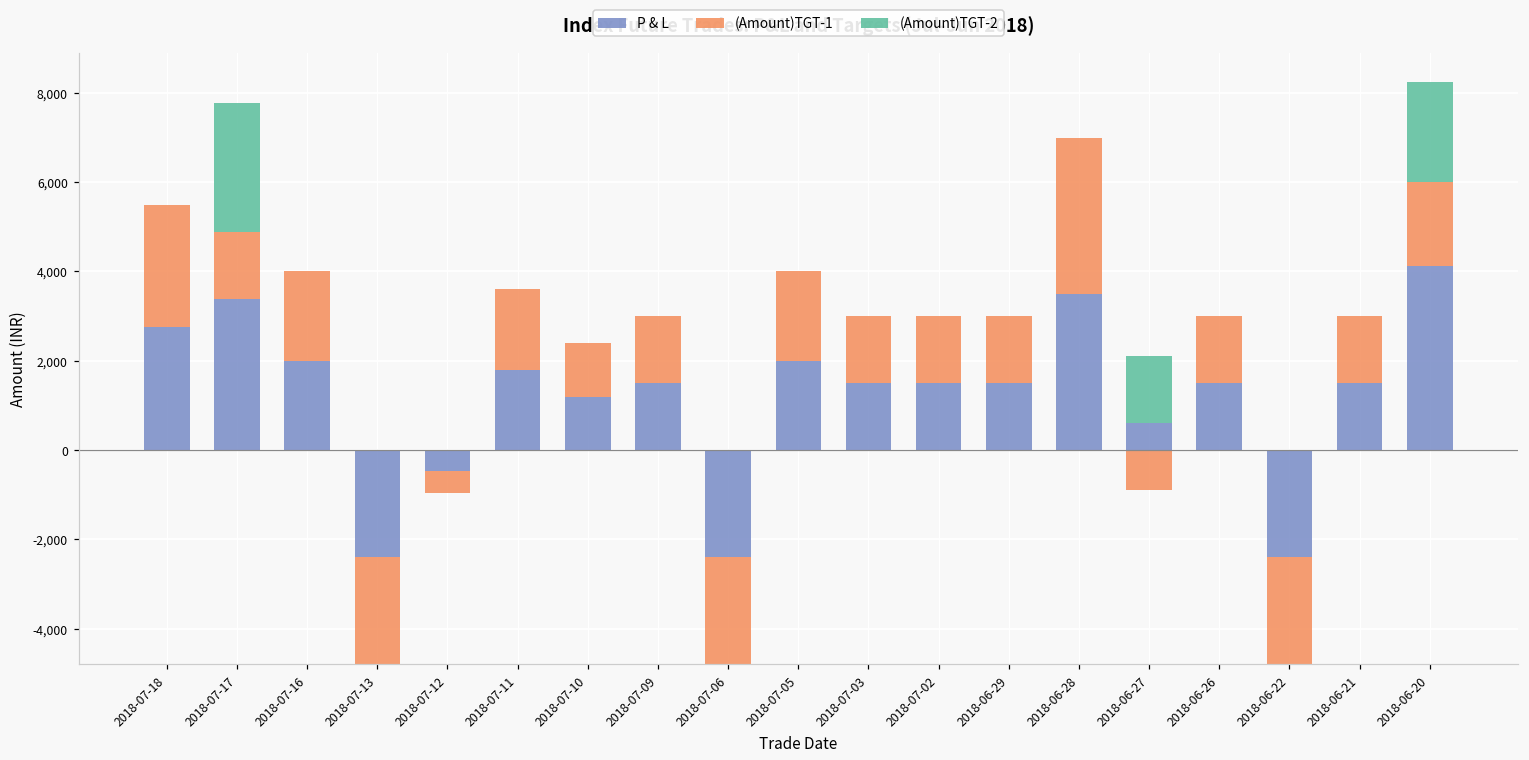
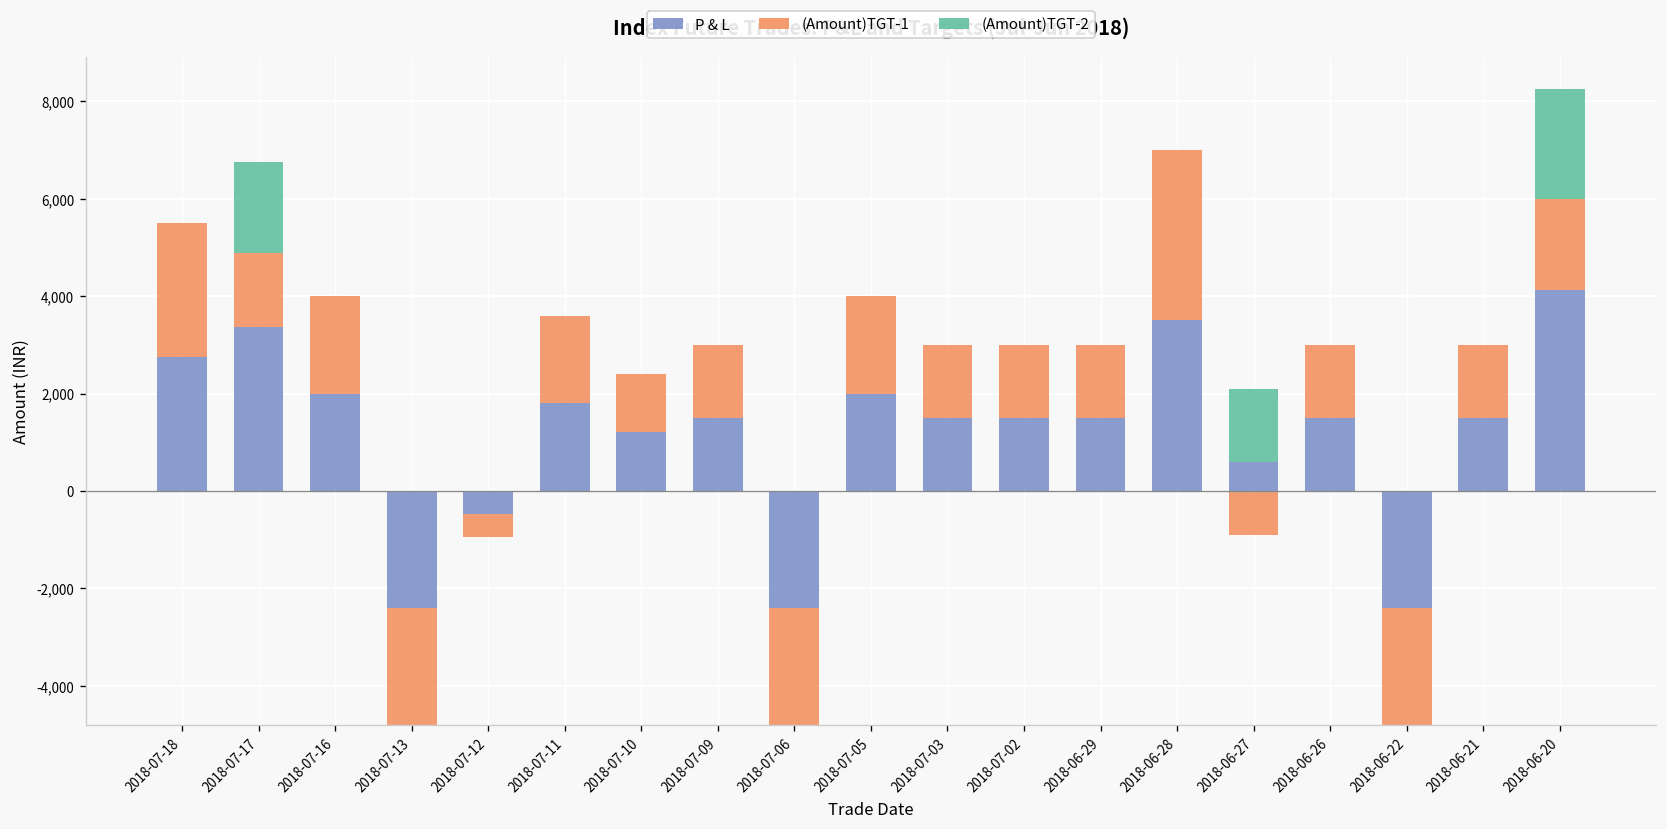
  {
    "(Amount)TGT-2": {
      "2018-07-18": "0",
-     "2018-07-17": "2,900",
+     "2018-07-17": "1,900",
      "2018-07-16": "0",
      "2018-07-13": "0",
      "2018-07-12": "0",
      "2018-07-11": "0",
      "2018-07-10": "0",
      "2018-07-09": "0",
      "2018-07-06": "0",
      "2018-07-05": "0",
      "2018-07-03": "0",
      "2018-07-02": "0",
      "2018-06-29": "0",
      "2018-06-28": "0",
      "2018-06-27": "1,500",
      "2018-06-26": "0",
      "2018-06-22": "0",
      "2018-06-21": "0",
      "2018-06-20": "2,300"
    }
  }
